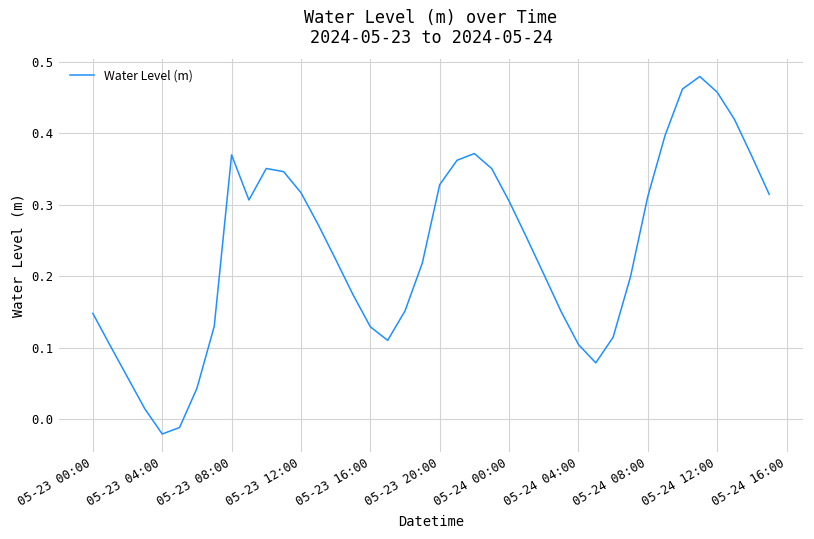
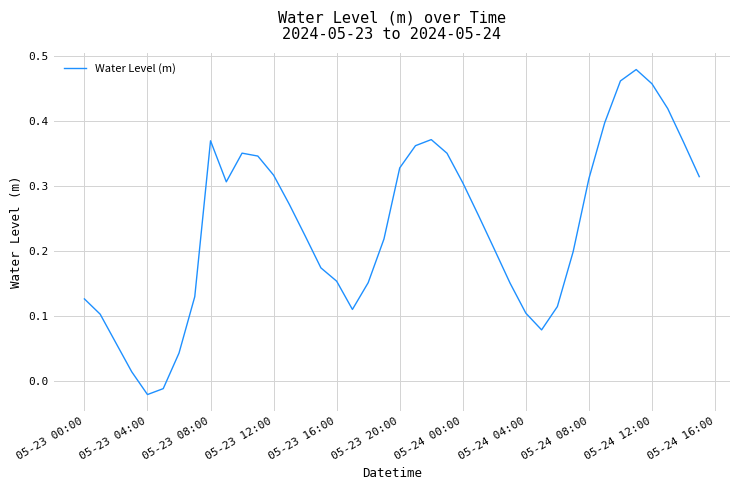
  {
-   "05-23 00:00": 0.15,
+   "05-23 00:00": 0.13,
    "05-23 04:00": -0.02,
    "05-23 08:00": 0.37,
    "05-23 12:00": 0.32,
-   "05-23 16:00": 0.13,
+   "05-23 16:00": 0.15,
    "05-23 20:00": 0.33,
    "05-24 00:00": 0.31,
    "05-24 04:00": 0.10,
    "05-24 08:00": 0.31,
    "05-24 12:00": 0.46
  }
